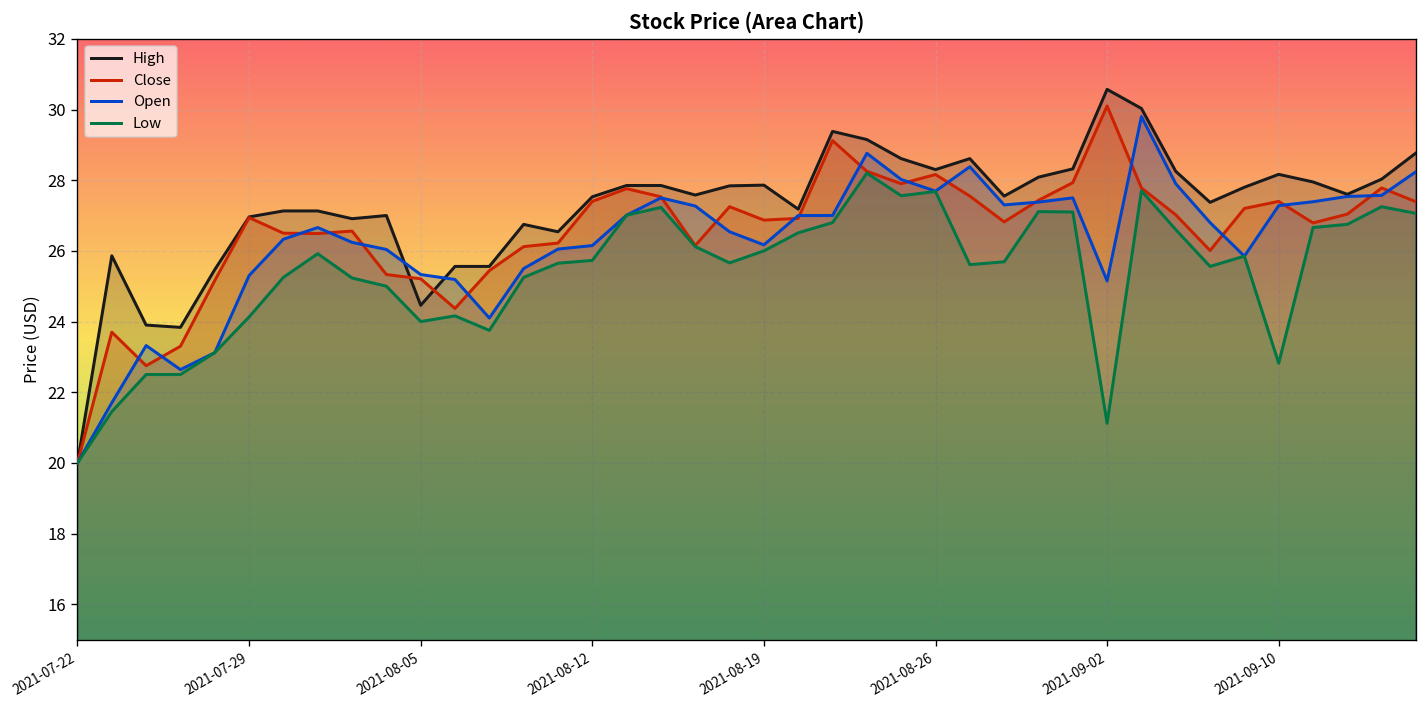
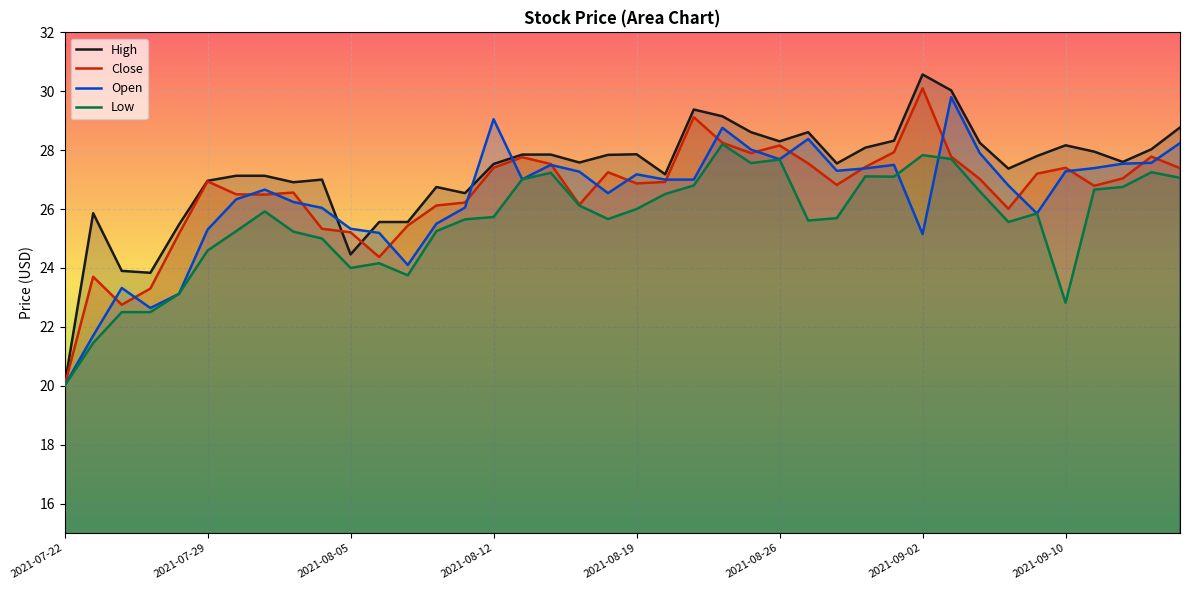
  {
    "High": {
      "2021-08-05": 24.5,
      "2021-08-12": 27.5,
      "2021-08-19": 27.9,
      "2021-08-26": 28.3,
      "2021-09-02": 30.6,
      "2021-09-10": 28.2
    },
    "Close": {
      "2021-08-05": 25.2,
      "2021-08-12": 27.4,
      "2021-08-19": 26.9,
      "2021-08-26": 28.2,
      "2021-09-02": 30.1,
      "2021-09-10": 27.4
    },
    "Open": {
      "2021-07-29": 25.3,
      "2021-08-05": 25.3,
-     "2021-08-12": 26.2,
-     "2021-08-19": 26.2,
+     "2021-08-12": 29.1,
+     "2021-08-19": 27.2,
      "2021-09-02": 25.2,
      "2021-09-10": 27.3
    },
    "Low": {
-     "2021-07-29": 24.1,
+     "2021-07-29": 24.6,
      "2021-08-05": 24.0,
      "2021-08-12": 25.7,
      "2021-08-19": 26.0,
-     "2021-09-02": 21.1,
+     "2021-09-02": 27.8,
      "2021-09-10": 22.8
    }
  }
